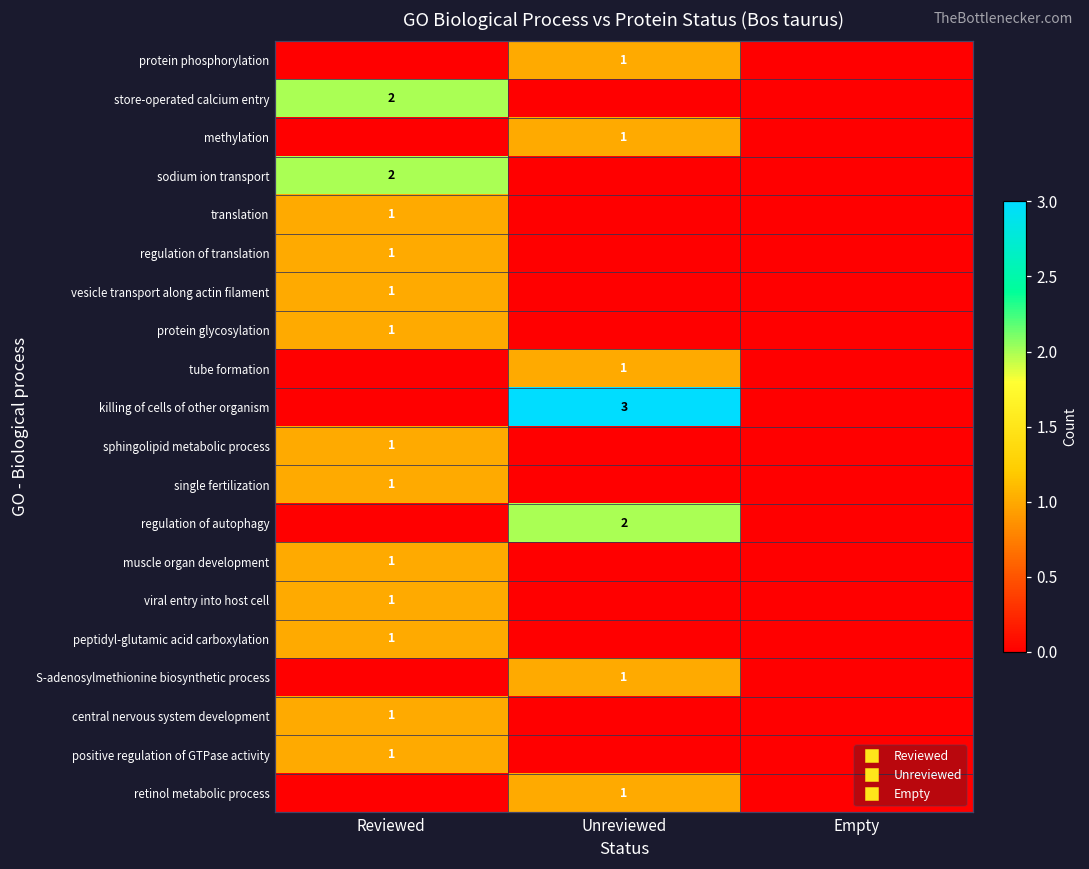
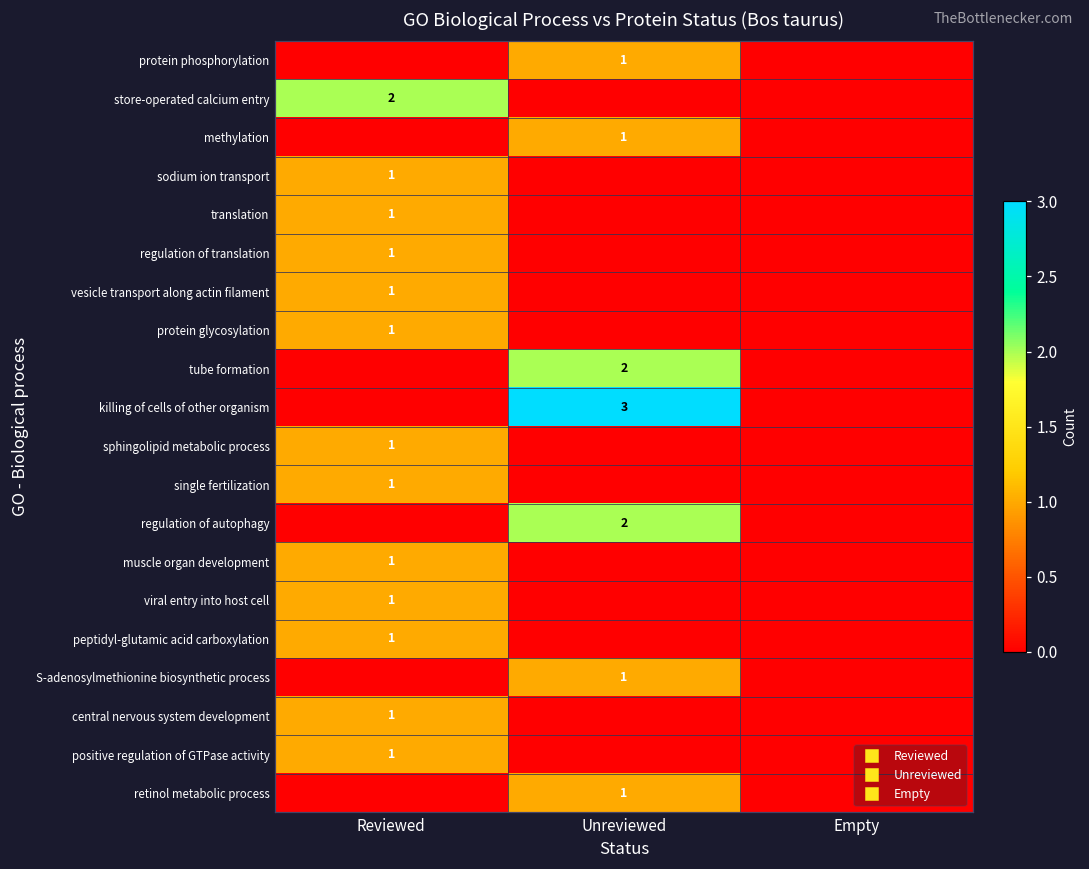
  {
    "protein phosphorylation": {
      "Unreviewed": 1
    },
    "store-operated calcium entry": {
      "Reviewed": 2
    },
    "methylation": {
      "Unreviewed": 1
    },
    "sodium ion transport": {
-     "Reviewed": 2
+     "Reviewed": 1
    },
    "translation": {
      "Reviewed": 1
    },
    "regulation of translation": {
      "Reviewed": 1
    },
    "vesicle transport along actin filament": {
      "Reviewed": 1
    },
    "protein glycosylation": {
      "Reviewed": 1
    },
    "tube formation": {
-     "Unreviewed": 1
+     "Unreviewed": 2
    },
    "killing of cells of other organism": {
      "Unreviewed": 3
    },
    "sphingolipid metabolic process": {
      "Reviewed": 1
    },
    "single fertilization": {
      "Reviewed": 1
    },
    "regulation of autophagy": {
      "Unreviewed": 2
    },
    "muscle organ development": {
      "Reviewed": 1
    },
    "viral entry into host cell": {
      "Reviewed": 1
    },
    "peptidyl-glutamic acid carboxylation": {
      "Reviewed": 1
    },
    "S-adenosylmethionine biosynthetic process": {
      "Unreviewed": 1
    },
    "central nervous system development": {
      "Reviewed": 1
    },
    "positive regulation of GTPase activity": {
      "Reviewed": 1
    },
    "retinol metabolic process": {
      "Unreviewed": 1
    }
  }
